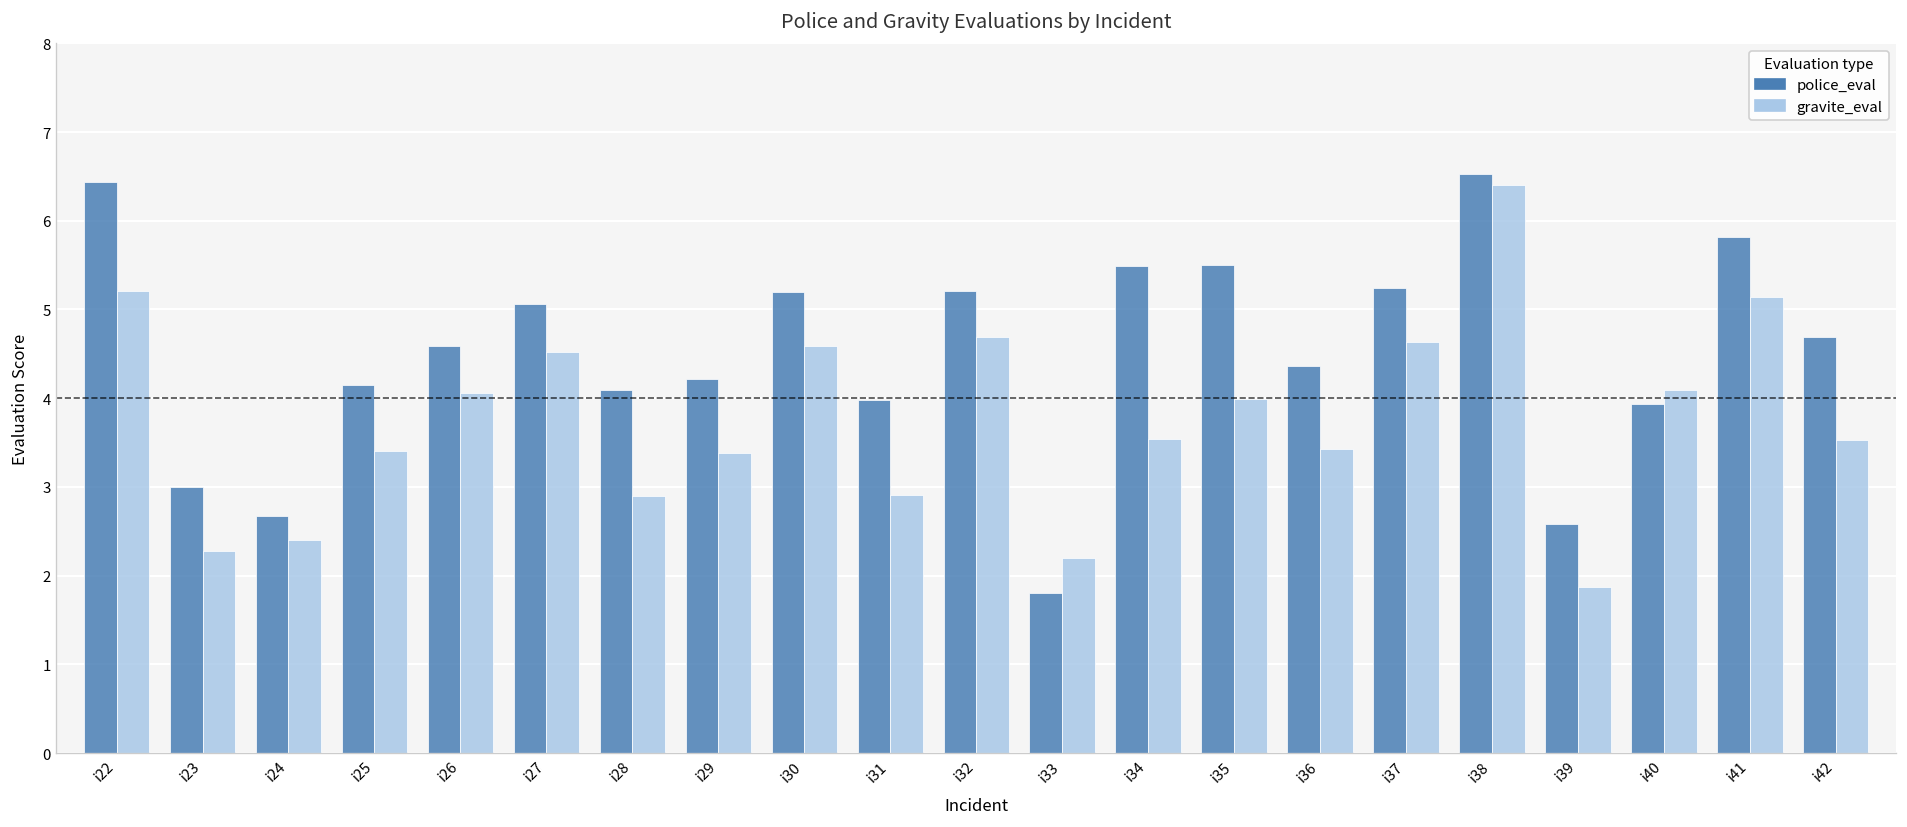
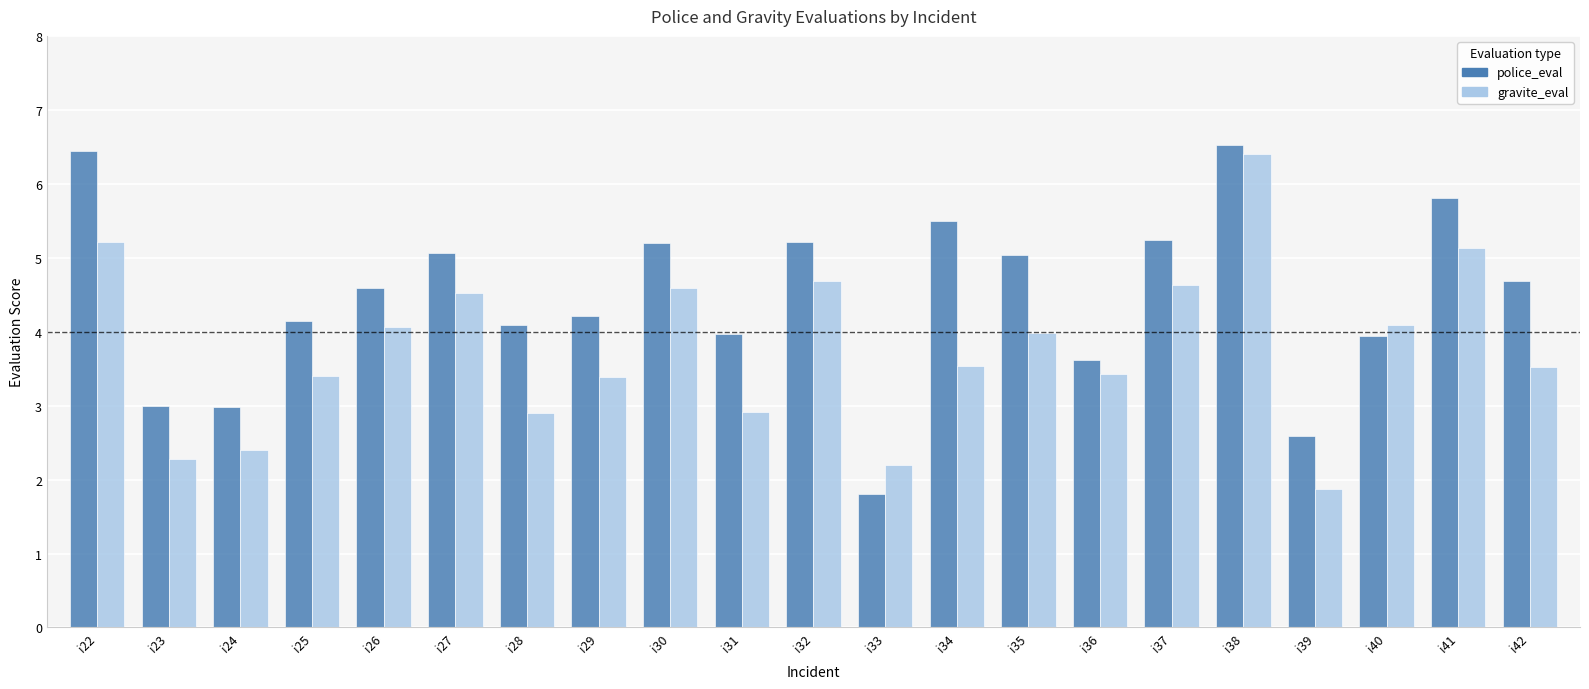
  {
    "police_eval": {
      "i22": 6.4,
      "i23": 3.0,
-     "i24": 2.7,
+     "i24": 3.0,
      "i25": 4.2,
      "i26": 4.6,
      "i27": 5.1,
      "i28": 4.1,
      "i29": 4.2,
      "i30": 5.2,
      "i31": 4.0,
      "i32": 5.2,
      "i33": 1.8,
      "i34": 5.5,
-     "i35": 5.5,
-     "i36": 4.4,
+     "i35": 5.0,
+     "i36": 3.6,
      "i37": 5.2,
      "i38": 6.5,
      "i39": 2.6,
      "i40": 3.9,
      "i41": 5.8,
      "i42": 4.7
    },
    "gravite_eval": {
      "i22": 5.2,
      "i23": 2.3,
      "i24": 2.4,
      "i25": 3.4,
      "i26": 4.1,
      "i27": 4.5,
      "i28": 2.9,
      "i29": 3.4,
      "i30": 4.6,
      "i31": 2.9,
      "i32": 4.7,
      "i33": 2.2,
      "i34": 3.5,
      "i35": 4.0,
      "i36": 3.4,
      "i37": 4.6,
      "i38": 6.4,
      "i39": 1.9,
      "i40": 4.1,
      "i41": 5.1,
      "i42": 3.5
    }
  }
